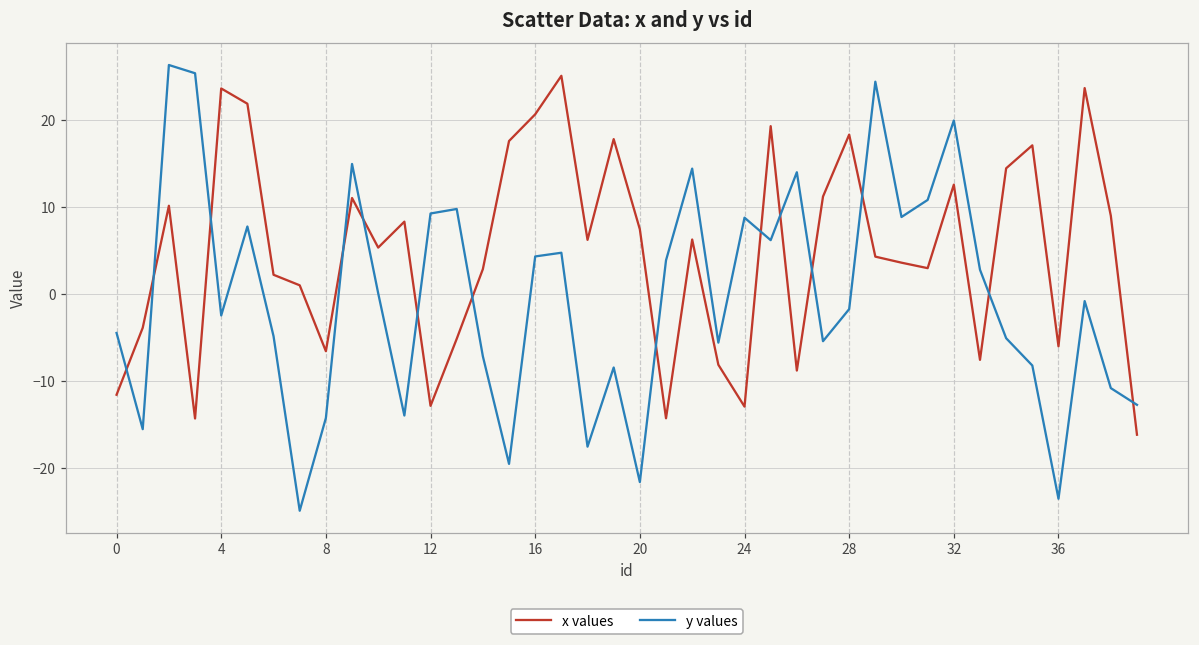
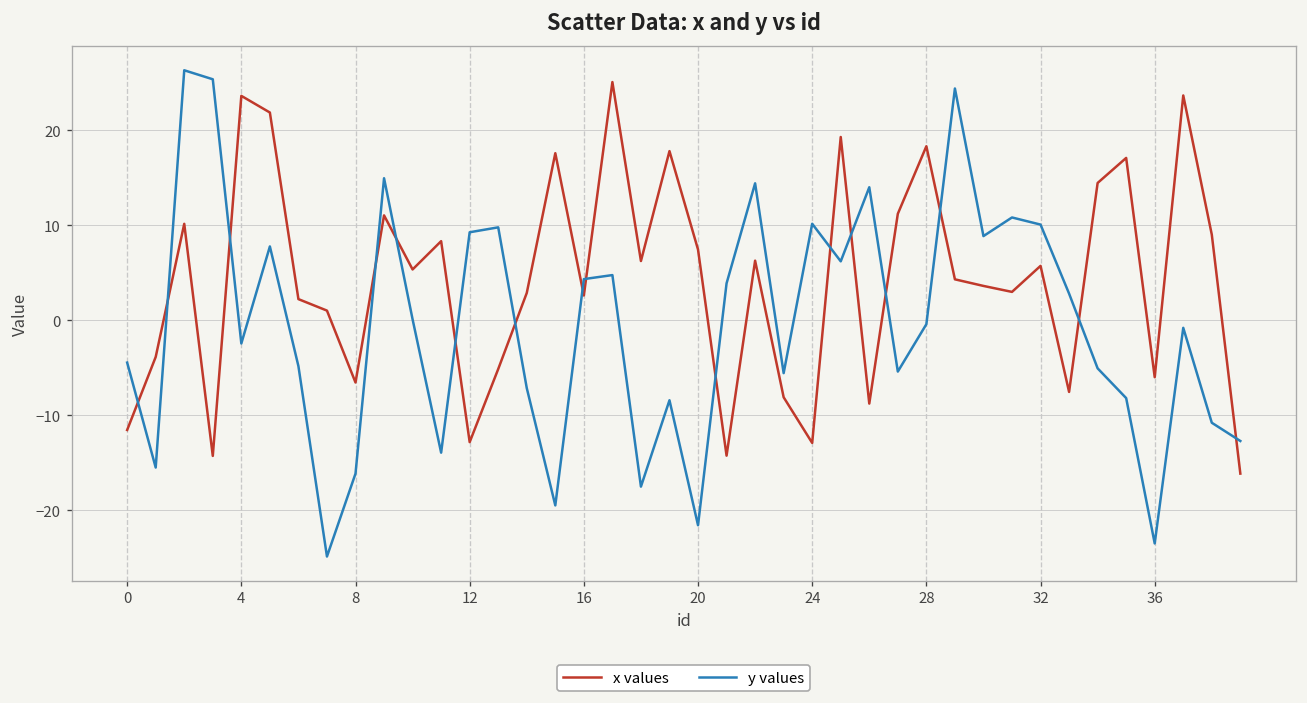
  {
    "x values": {
      "0": -12,
      "4": 24,
      "8": -7,
      "12": -13,
-     "16": 21,
+     "16": 3,
      "20": 7,
      "24": -13,
      "28": 18,
-     "32": 13,
+     "32": 6,
      "36": -6
    },
    "y values": {
      "0": -4,
      "4": -2,
-     "8": -14,
+     "8": -16,
      "12": 9,
      "16": 4,
      "20": -22,
-     "24": 9,
-     "28": -2,
-     "32": 20,
+     "24": 10,
+     "28": 0,
+     "32": 10,
      "36": -23
    }
  }
